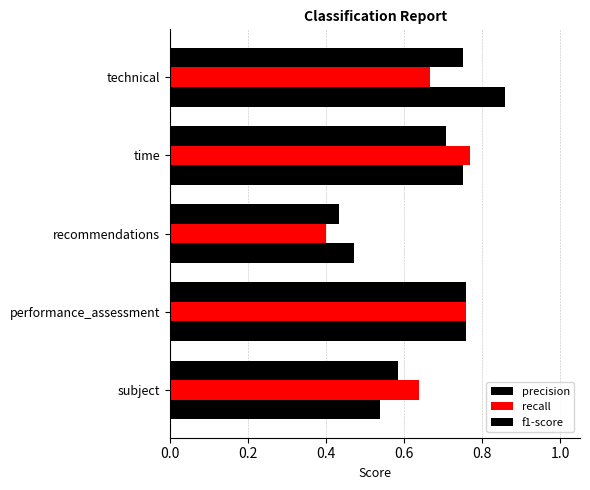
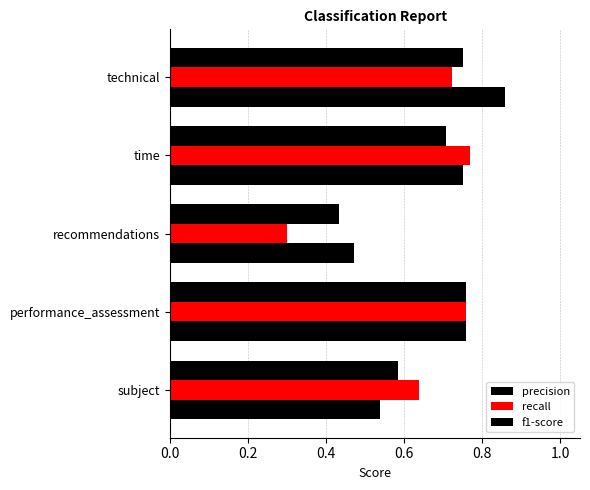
  {
    "recall": {
-     "technical": 0.67,
+     "technical": 0.72,
      "time": 0.77,
-     "recommendations": 0.4,
+     "recommendations": 0.3,
      "performance_assessment": 0.76,
      "subject": 0.64
    }
  }
